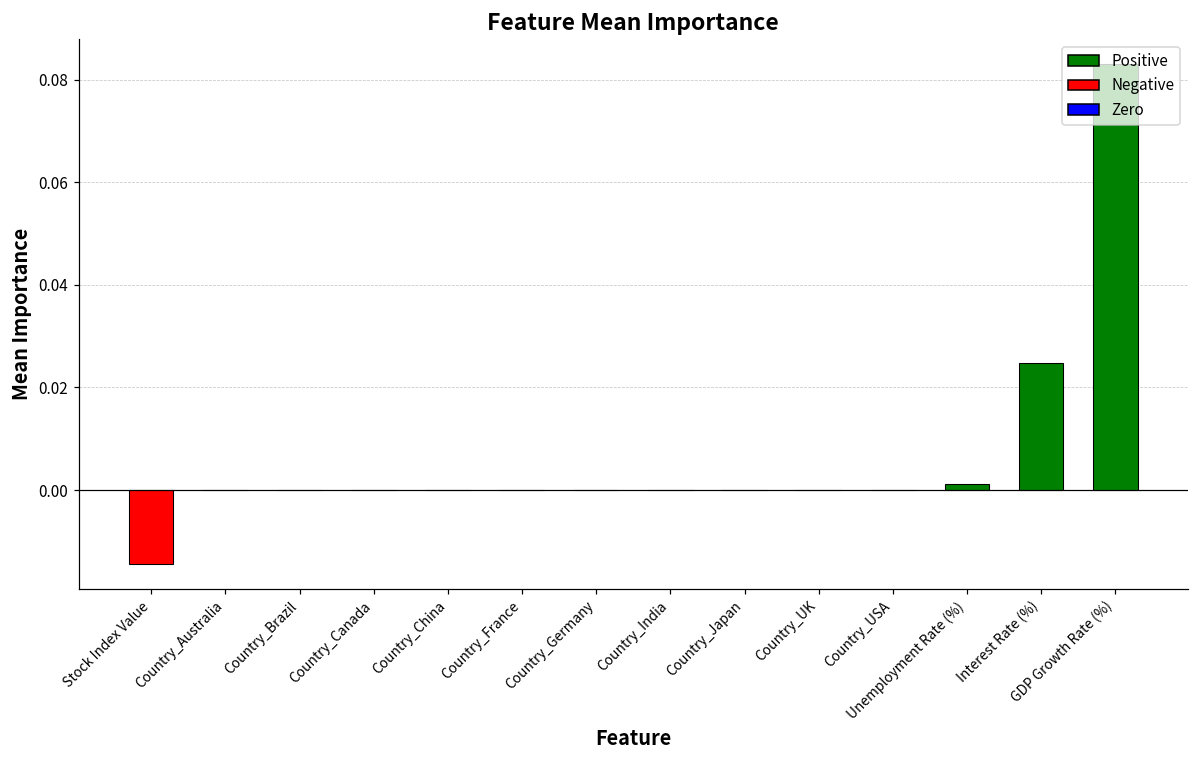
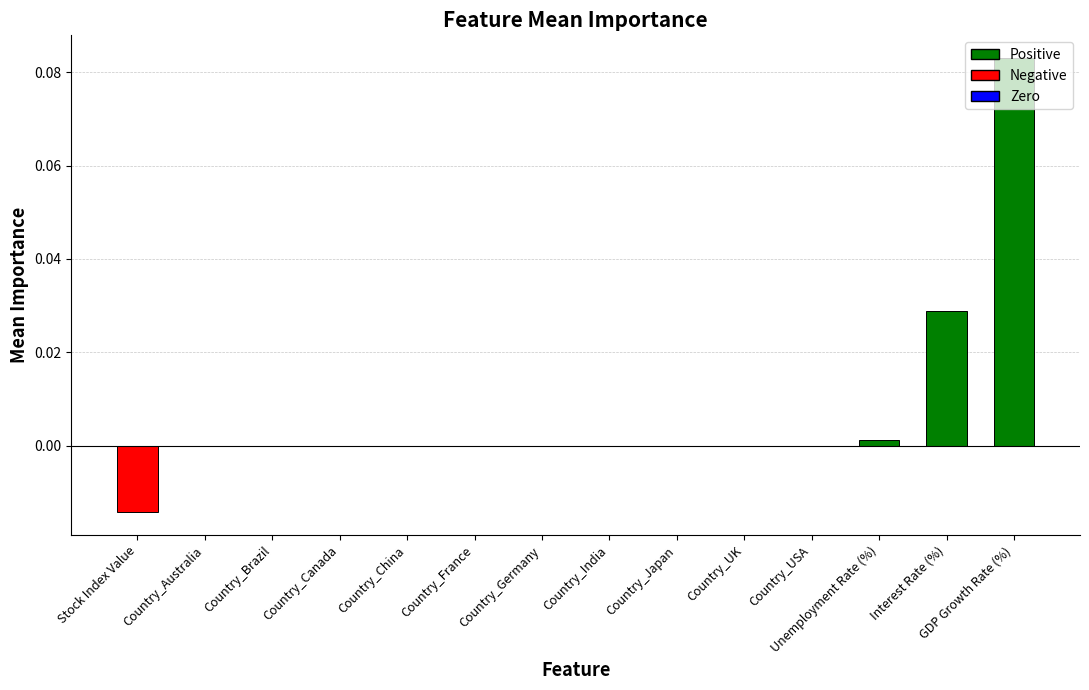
  {
    "Stock Index Value": -0.014,
    "Country_Australia": 0.000,
    "Country_Brazil": 0.000,
    "Country_Canada": 0.000,
    "Country_China": 0.000,
    "Country_France": 0.000,
    "Country_Germany": 0.000,
    "Country_India": 0.000,
    "Country_Japan": 0.000,
    "Country_UK": 0.000,
    "Country_USA": 0.000,
    "Unemployment Rate (%)": 0.001,
-   "Interest Rate (%)": 0.025
+   "Interest Rate (%)": 0.029
  }
